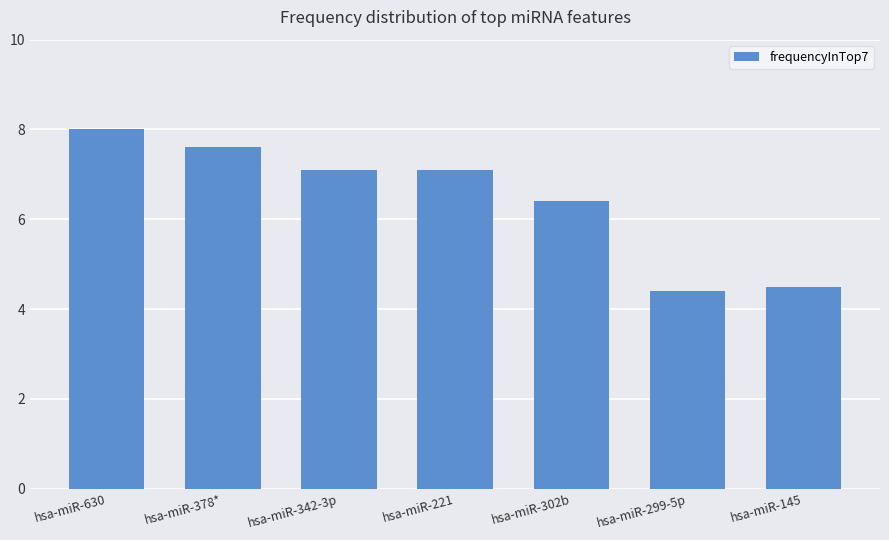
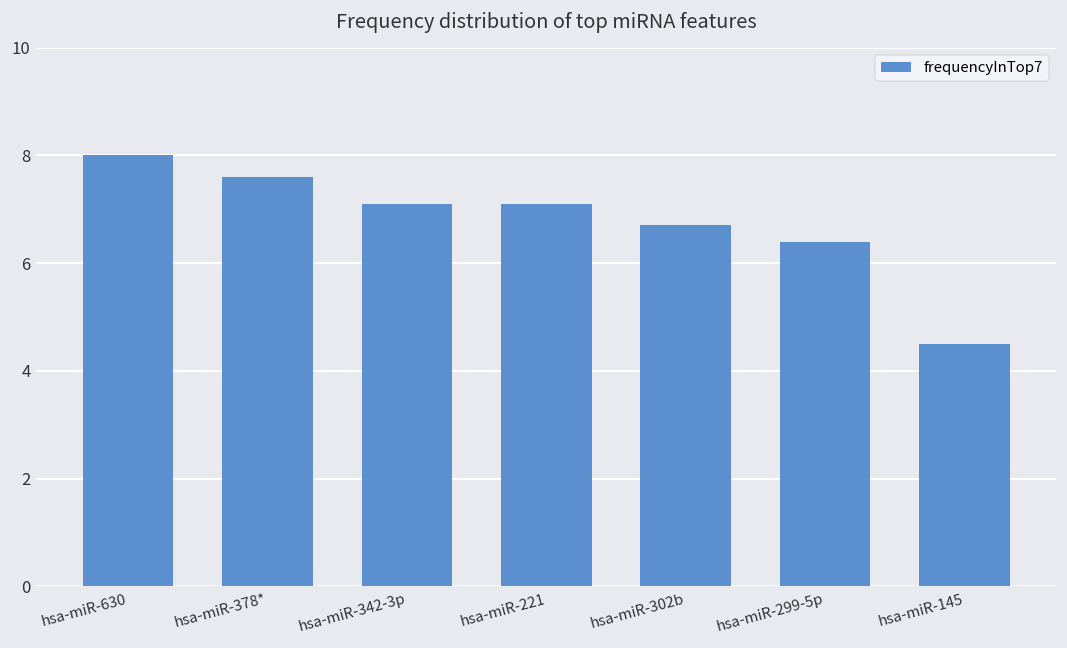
  {
    "hsa-miR-630": 8.0,
    "hsa-miR-378*": 7.6,
    "hsa-miR-342-3p": 7.1,
    "hsa-miR-221": 7.1,
-   "hsa-miR-302b": 6.4,
-   "hsa-miR-299-5p": 4.4,
+   "hsa-miR-302b": 6.7,
+   "hsa-miR-299-5p": 6.4,
    "hsa-miR-145": 4.5
  }
